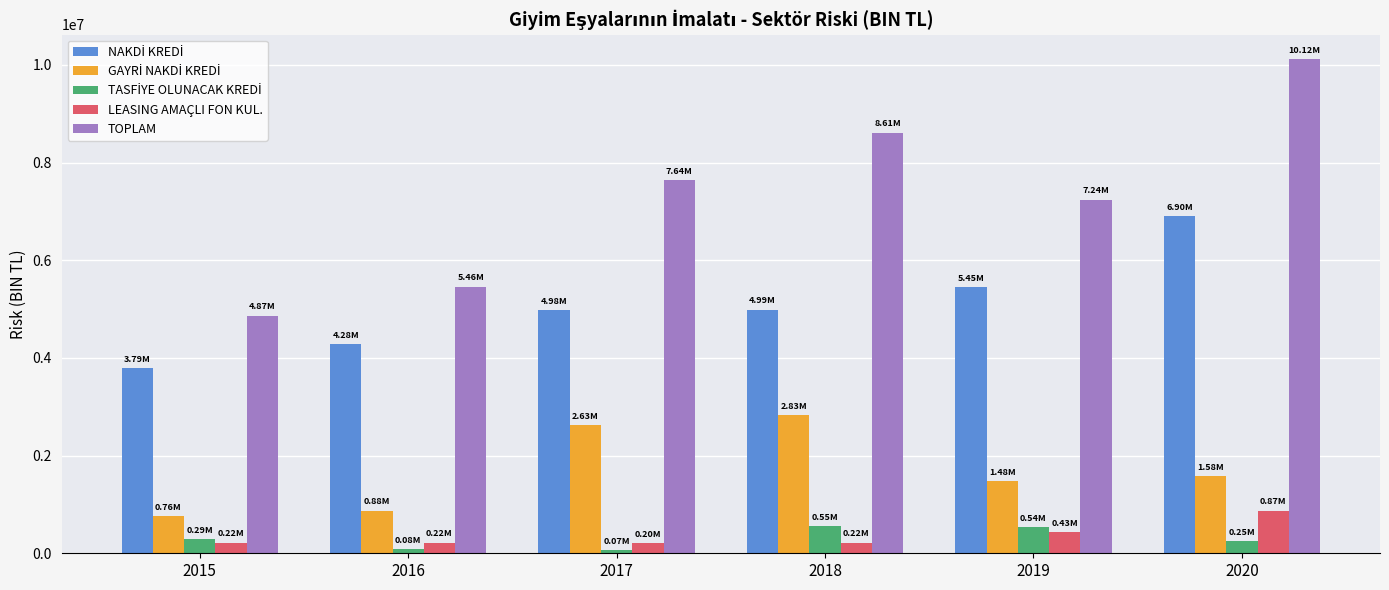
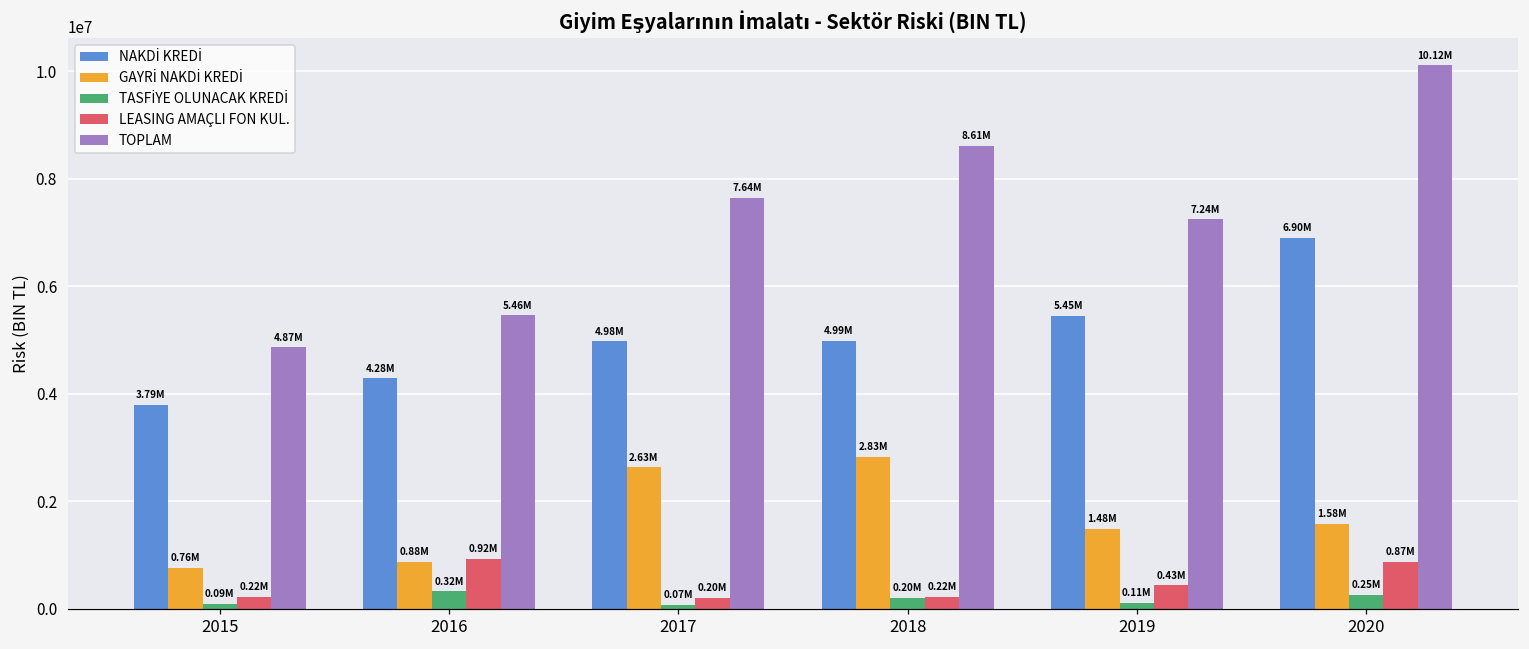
  {
    "NAKDİ KREDİ": {
      "2015": "3.79M",
      "2016": "4.28M",
      "2017": "4.98M",
      "2018": "4.99M",
      "2019": "5.45M",
      "2020": "6.90M"
    },
    "GAYRİ NAKDİ KREDİ": {
      "2015": "0.76M",
      "2016": "0.88M",
      "2017": "2.63M",
      "2018": "2.83M",
      "2019": "1.48M",
      "2020": "1.58M"
    },
    "TASFİYE OLUNACAK KREDİ": {
-     "2015": "0.29M",
-     "2016": "0.08M",
+     "2015": "0.09M",
+     "2016": "0.32M",
      "2017": "0.07M",
-     "2018": "0.55M",
-     "2019": "0.54M",
+     "2018": "0.20M",
+     "2019": "0.11M",
      "2020": "0.25M"
    },
    "LEASING AMAÇLI FON KUL.": {
      "2015": "0.22M",
-     "2016": "0.22M",
+     "2016": "0.92M",
      "2017": "0.20M",
      "2018": "0.22M",
      "2019": "0.43M",
      "2020": "0.87M"
    },
    "TOPLAM": {
      "2015": "4.87M",
      "2016": "5.46M",
      "2017": "7.64M",
      "2018": "8.61M",
      "2019": "7.24M",
      "2020": "10.12M"
    }
  }
